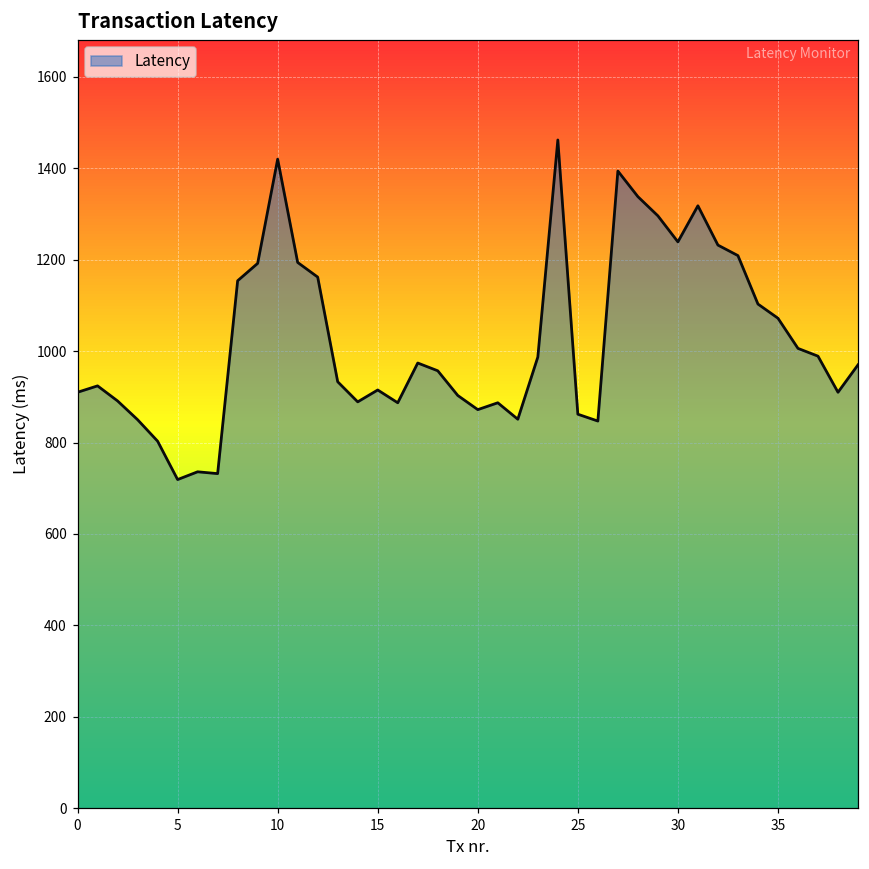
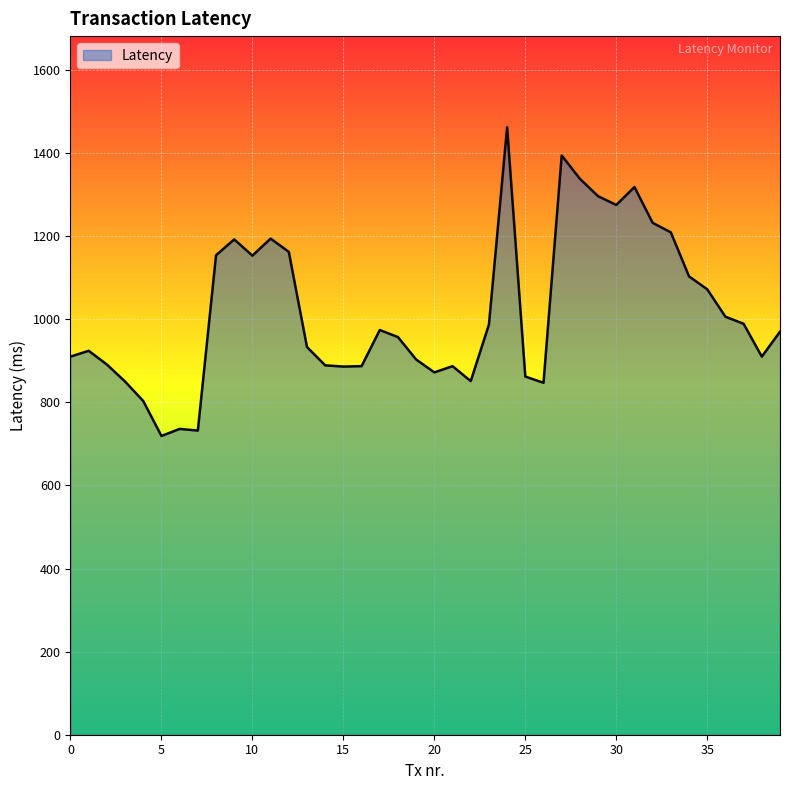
  {
    "0": 910,
    "5": 720,
-   "10": 1420,
-   "15": 920,
+   "10": 1150,
+   "15": 890,
    "20": 870,
    "25": 860,
-   "30": 1240,
+   "30": 1280,
    "35": 1070
  }
